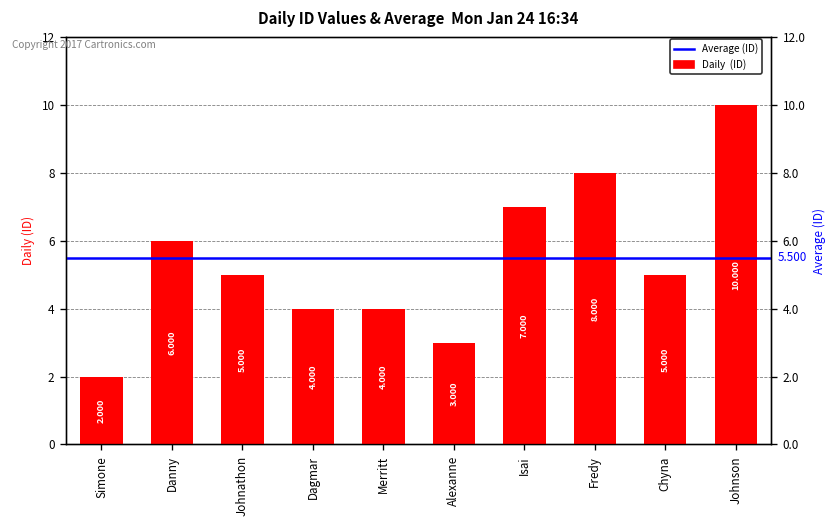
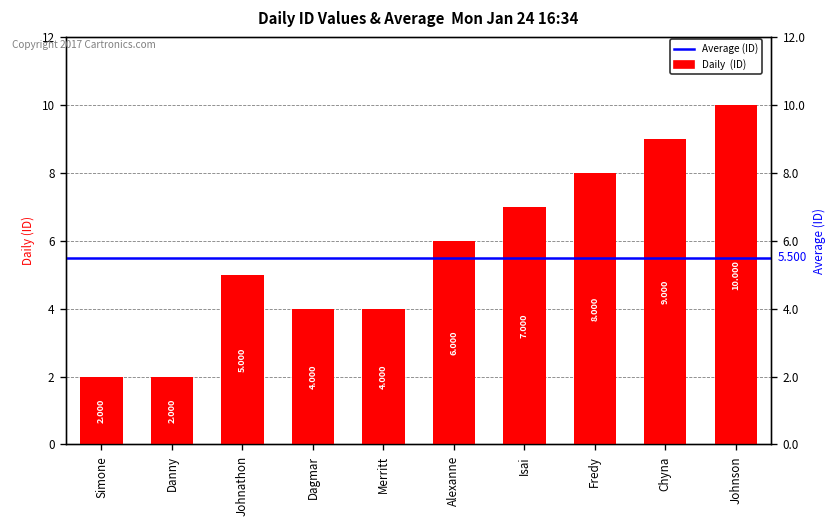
  {
    "Simone": 2.000,
-   "Danny": 6.000,
+   "Danny": 2.000,
    "Johnathon": 5.000,
    "Dagmar": 4.000,
    "Merritt": 4.000,
-   "Alexanne": 3.000,
+   "Alexanne": 6.000,
    "Isai": 7.000,
    "Fredy": 8.000,
-   "Chyna": 5.000,
+   "Chyna": 9.000,
    "Johnson": 10.000
  }
